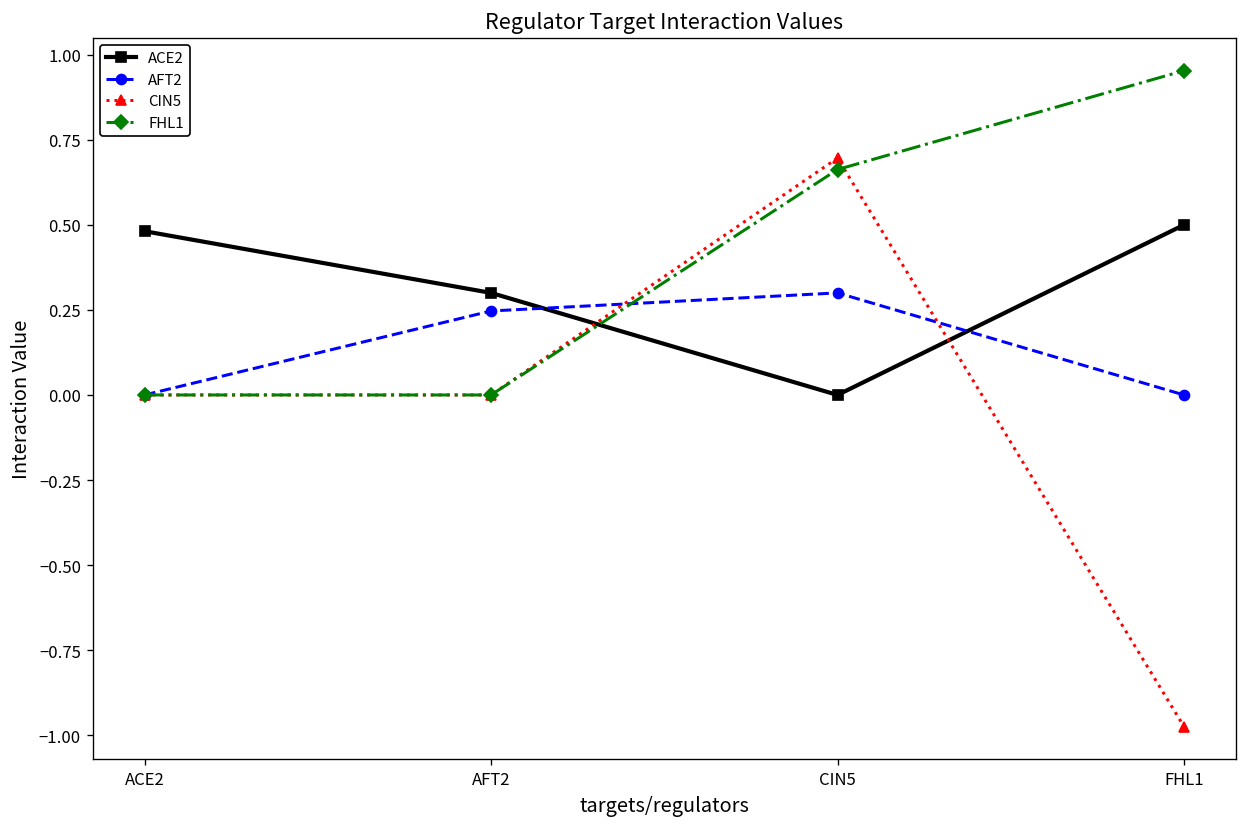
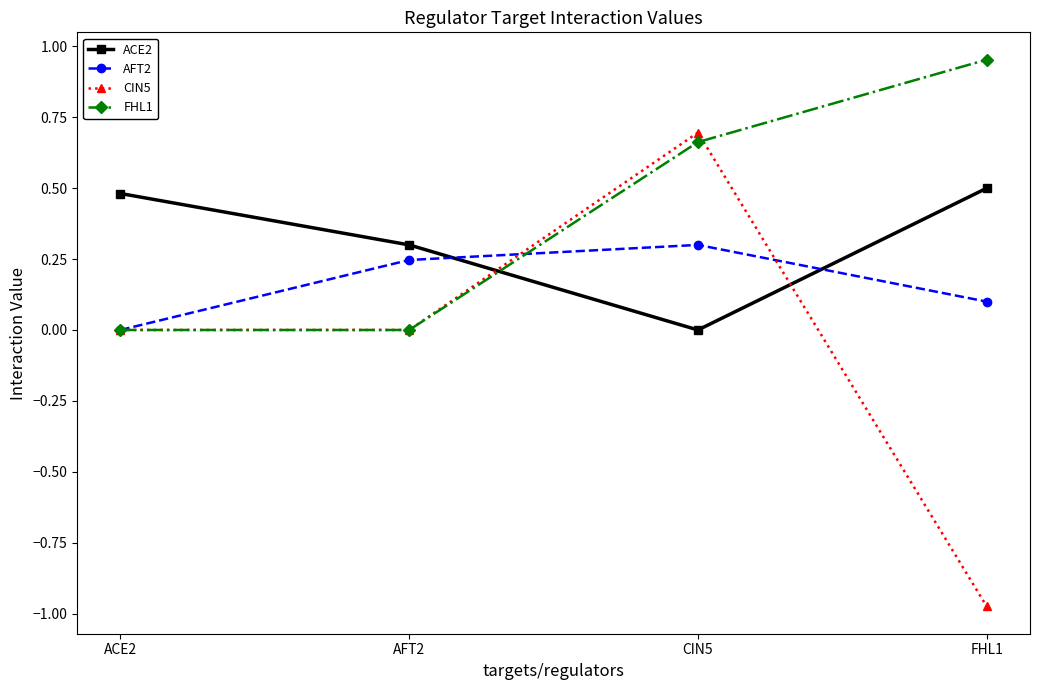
  {
    "ACE2": {
      "ACE2": 0.48,
      "AFT2": 0.3,
      "CIN5": 0.0,
      "FHL1": 0.5
    },
    "AFT2": {
      "AFT2": 0.25,
      "CIN5": 0.3,
-     "FHL1": 0.0
+     "FHL1": 0.1
    },
    "CIN5": {
      "CIN5": 0.7,
      "FHL1": -0.97
    },
    "FHL1": {
      "CIN5": 0.66,
      "FHL1": 0.95
    }
  }
